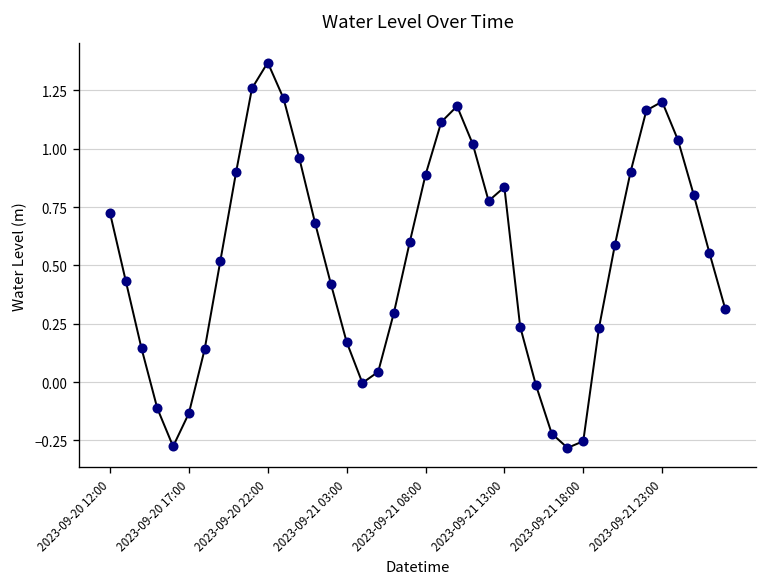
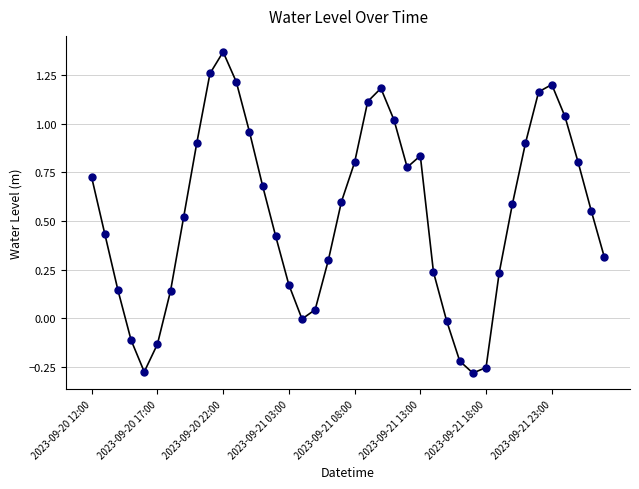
  {
    "2023-09-20 12:00": 0.72,
    "2023-09-20 17:00": -0.13,
    "2023-09-20 22:00": 1.37,
    "2023-09-21 03:00": 0.17,
-   "2023-09-21 08:00": 0.89,
+   "2023-09-21 08:00": 0.80,
    "2023-09-21 13:00": 0.84,
    "2023-09-21 18:00": -0.25,
    "2023-09-21 23:00": 1.20
  }
